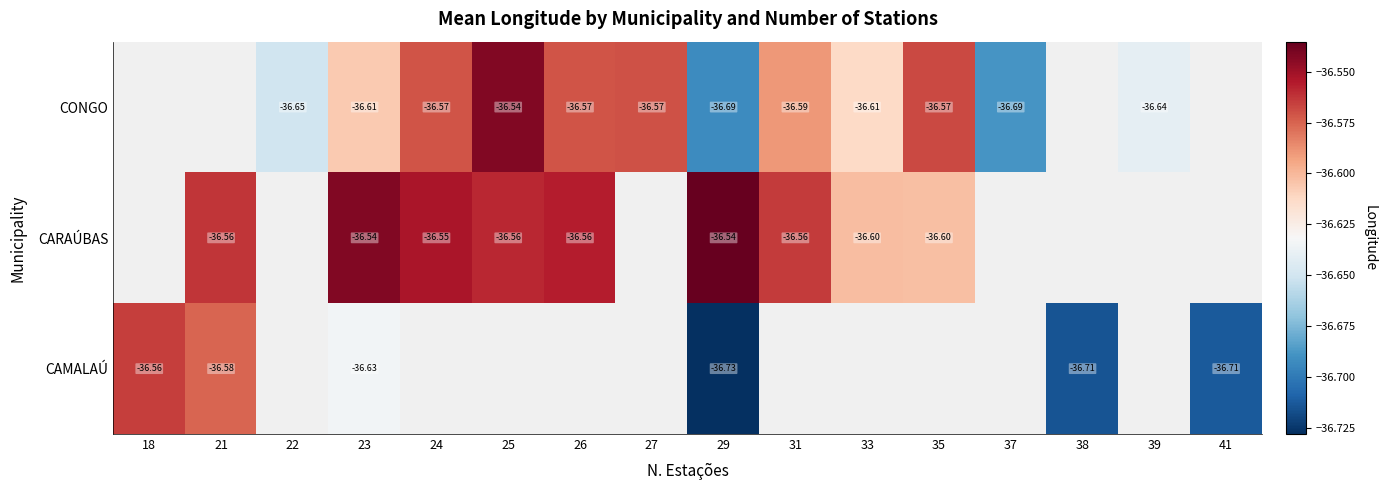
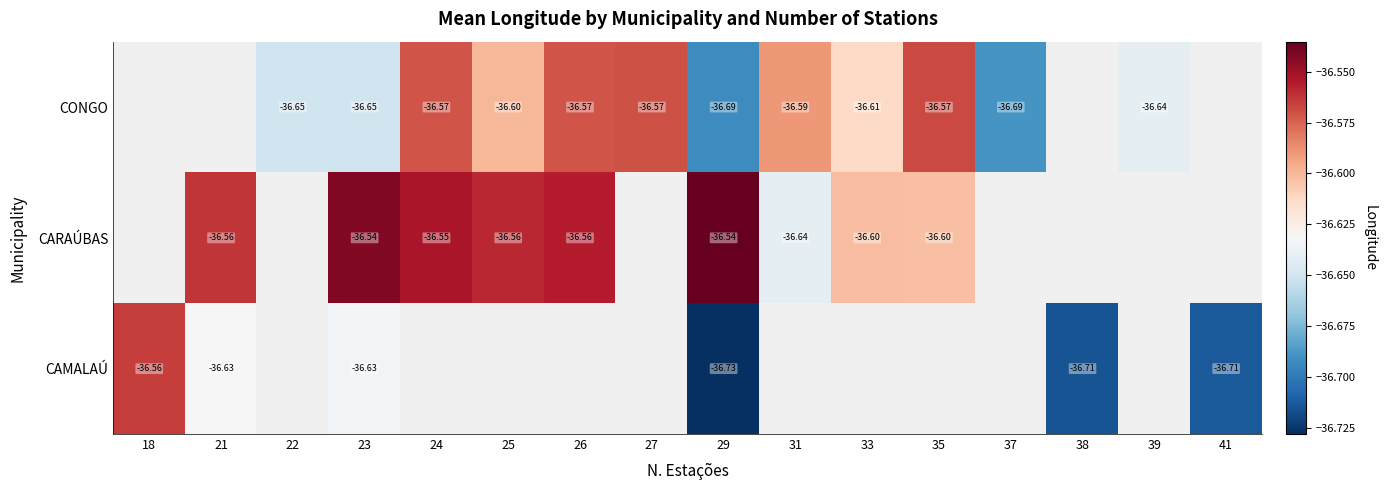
  {
    "CONGO": {
-     "23": -36.61,
-     "25": -36.54
+     "23": -36.65,
+     "25": -36.60
    },
    "CARAÚBAS": {
-     "31": -36.56
+     "31": -36.64
    },
    "CAMALAÚ": {
-     "21": -36.58
+     "21": -36.63
    }
  }
